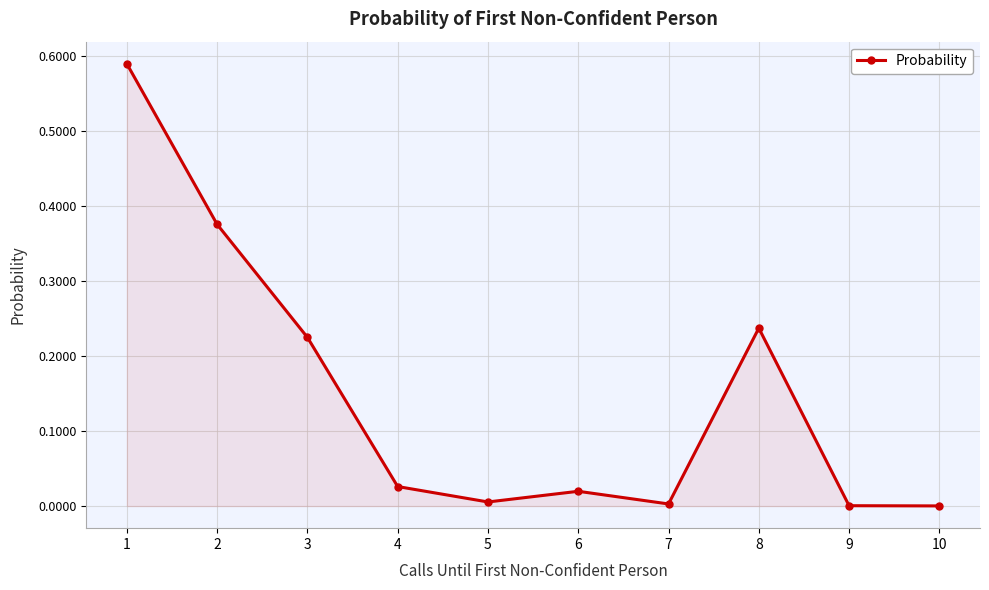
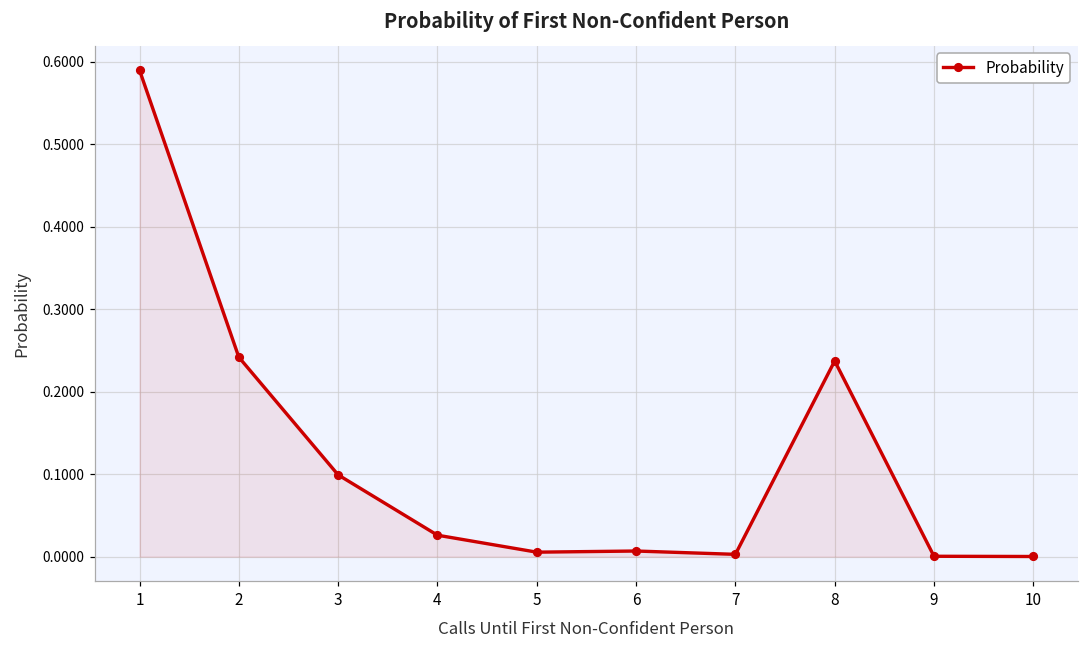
  {
    "1": 0.59,
-   "2": 0.38,
-   "3": 0.23,
+   "2": 0.24,
+   "3": 0.10,
    "4": 0.03,
    "5": 0.01,
-   "6": 0.02,
+   "6": 0.01,
    "7": 0.00,
    "8": 0.24,
    "9": 0.00,
    "10": 0.00
  }
